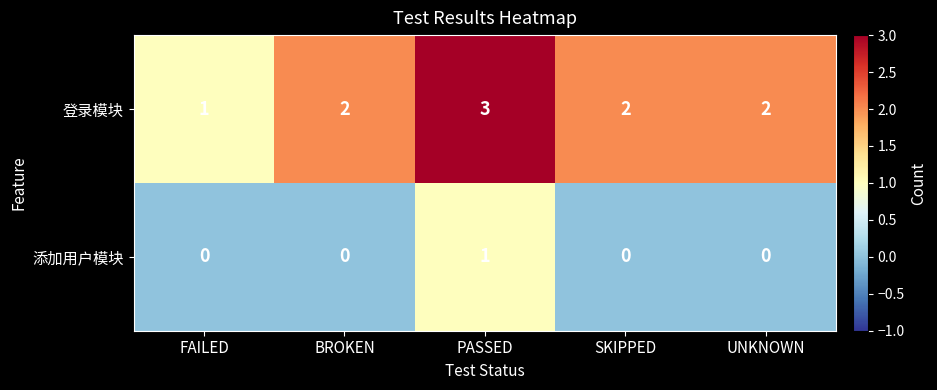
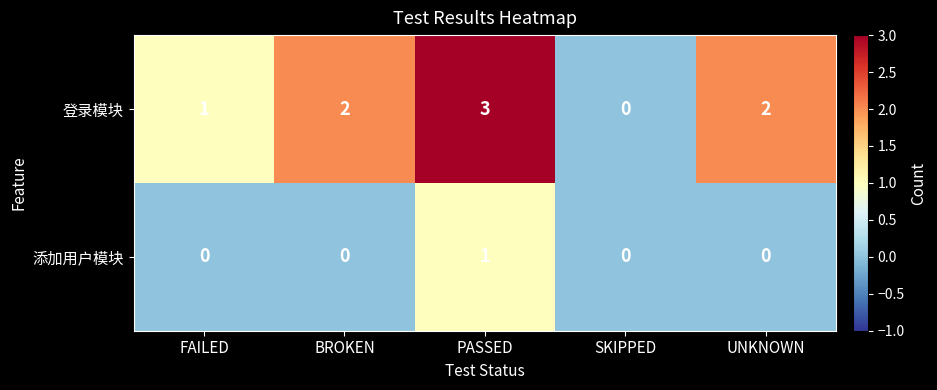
  {
    "登录模块": {
      "FAILED": 1,
      "BROKEN": 2,
      "PASSED": 3,
-     "SKIPPED": 2,
+     "SKIPPED": 0,
      "UNKNOWN": 2
    },
    "添加用户模块": {
      "FAILED": 0,
      "BROKEN": 0,
      "PASSED": 1,
      "SKIPPED": 0,
      "UNKNOWN": 0
    }
  }
